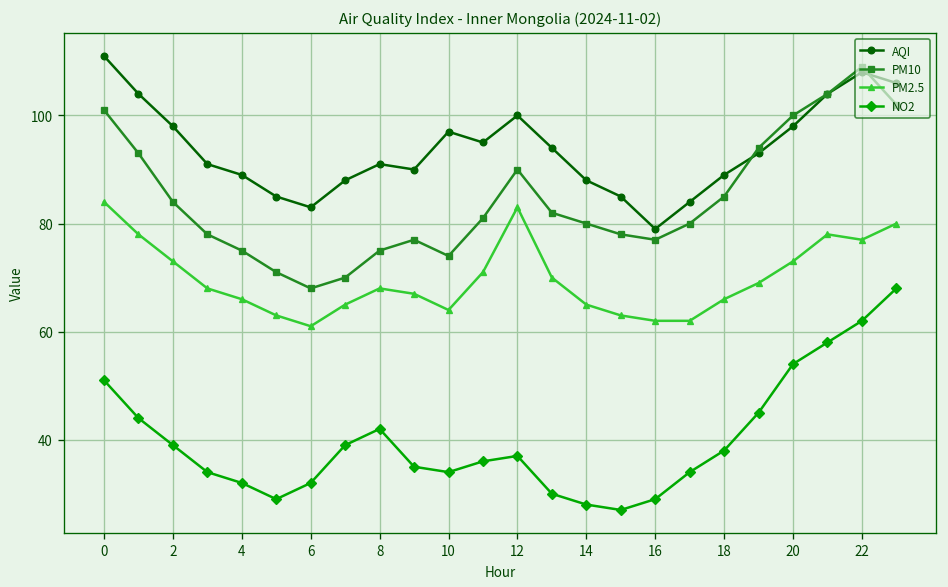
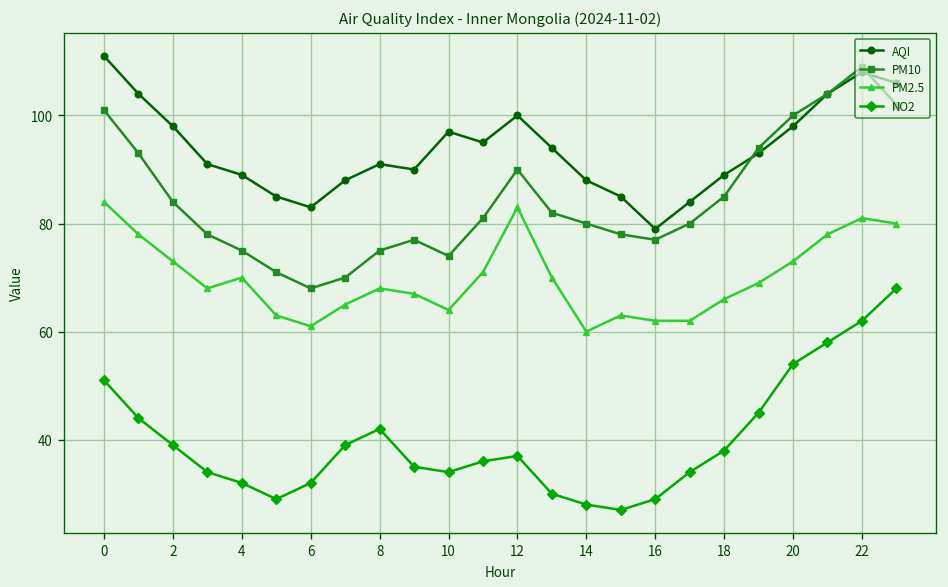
  {
    "AQI": {
      "0": 111,
      "2": 98,
      "4": 89,
      "6": 83,
      "8": 91,
      "10": 97,
      "12": 100,
      "14": 88,
      "16": 79,
      "18": 89,
      "20": 98
    },
    "PM2.5": {
      "0": 84,
      "2": 73,
-     "4": 66,
+     "4": 70,
      "6": 61,
      "8": 68,
      "10": 64,
      "12": 83,
-     "14": 65,
+     "14": 60,
      "16": 62,
      "18": 66,
      "20": 73,
-     "22": 77
+     "22": 81
    }
  }
